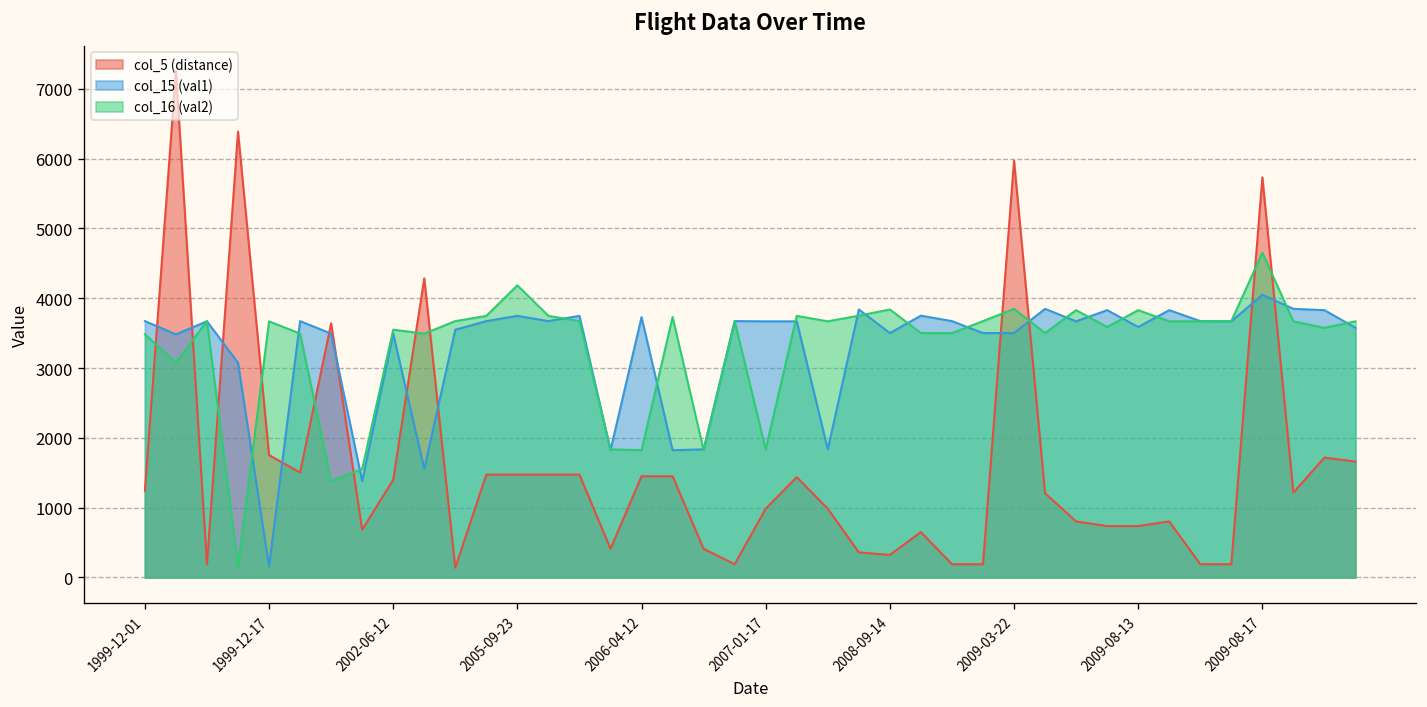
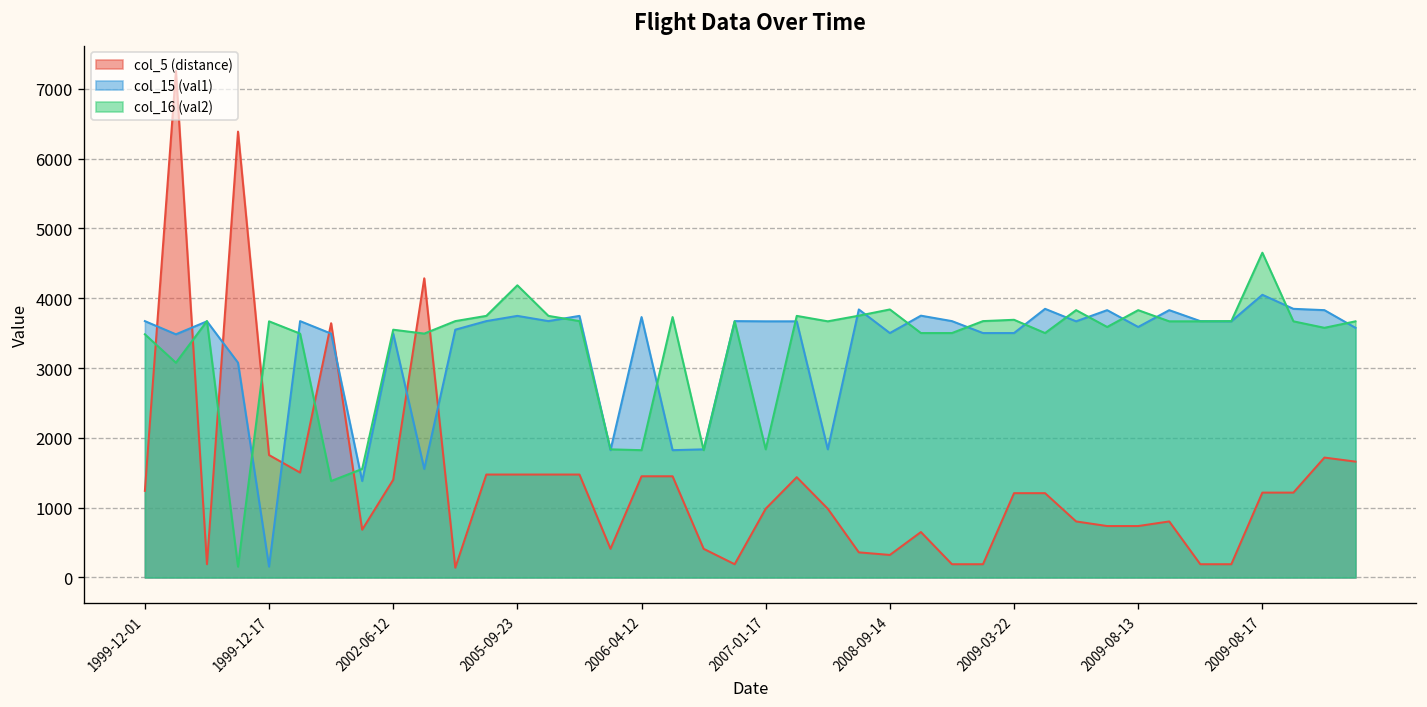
  {
    "col_5 (distance)": {
      "2005-09-23": 1500,
-     "2009-03-22": 6000,
-     "2009-08-17": 5700
+     "2009-03-22": 1200,
+     "2009-08-17": 1200
    },
    "col_15 (val1)": {
      "2005-09-23": 3700,
      "2009-03-22": 3500,
      "2009-08-17": 4100
    },
    "col_16 (val2)": {
      "2005-09-23": 4200,
-     "2009-03-22": 3800,
+     "2009-03-22": 3700,
      "2009-08-17": 4700
    }
  }
